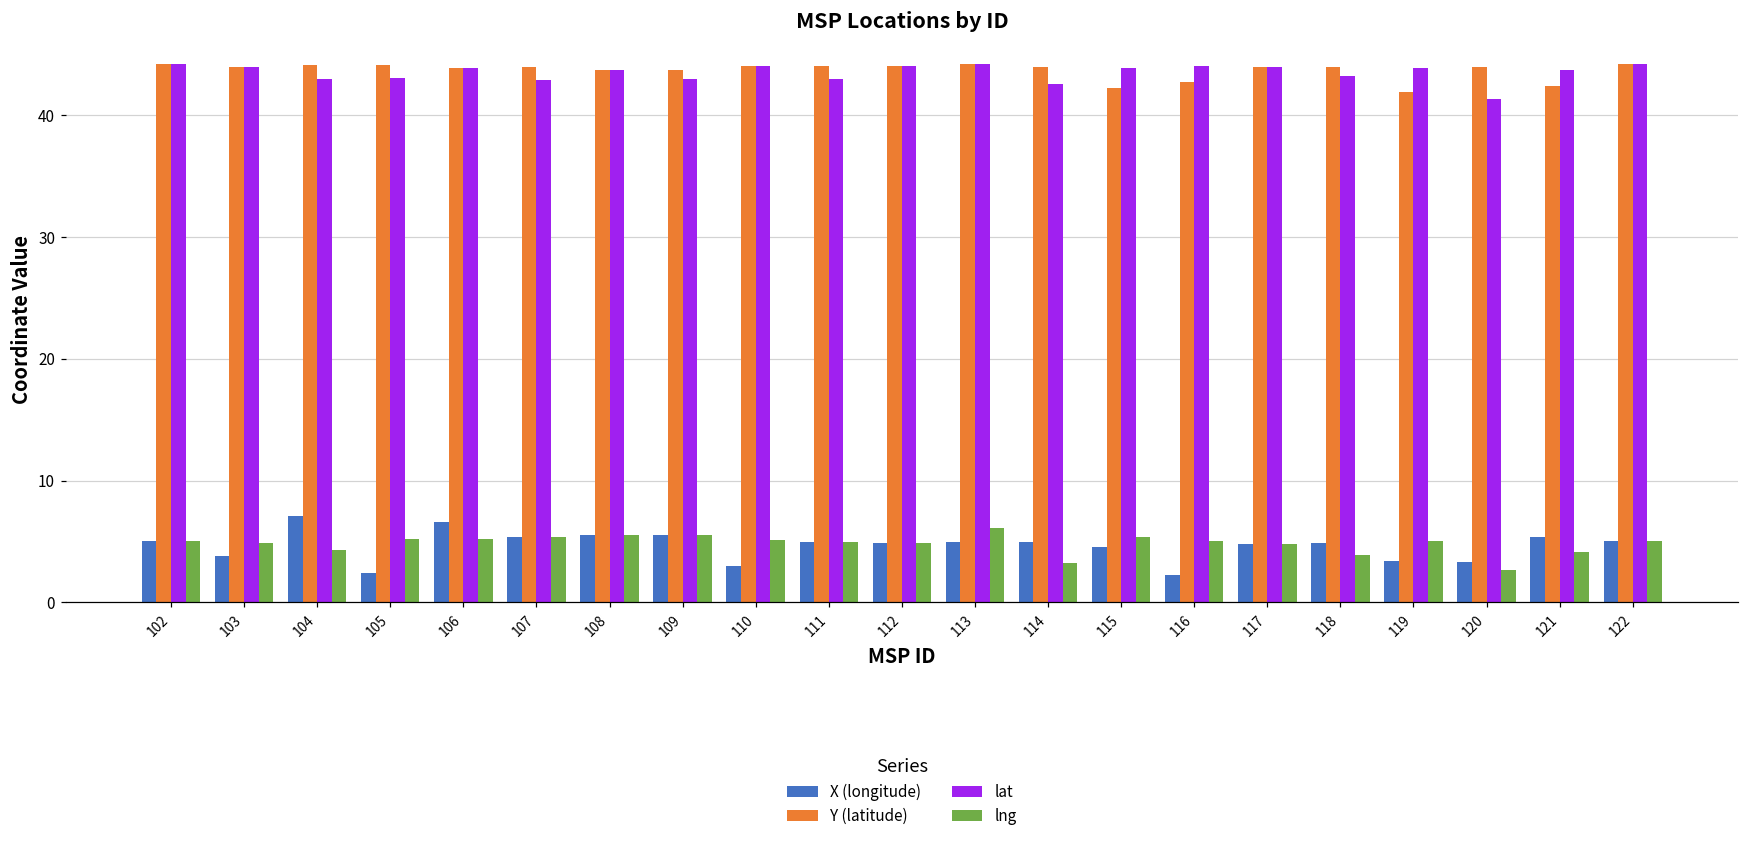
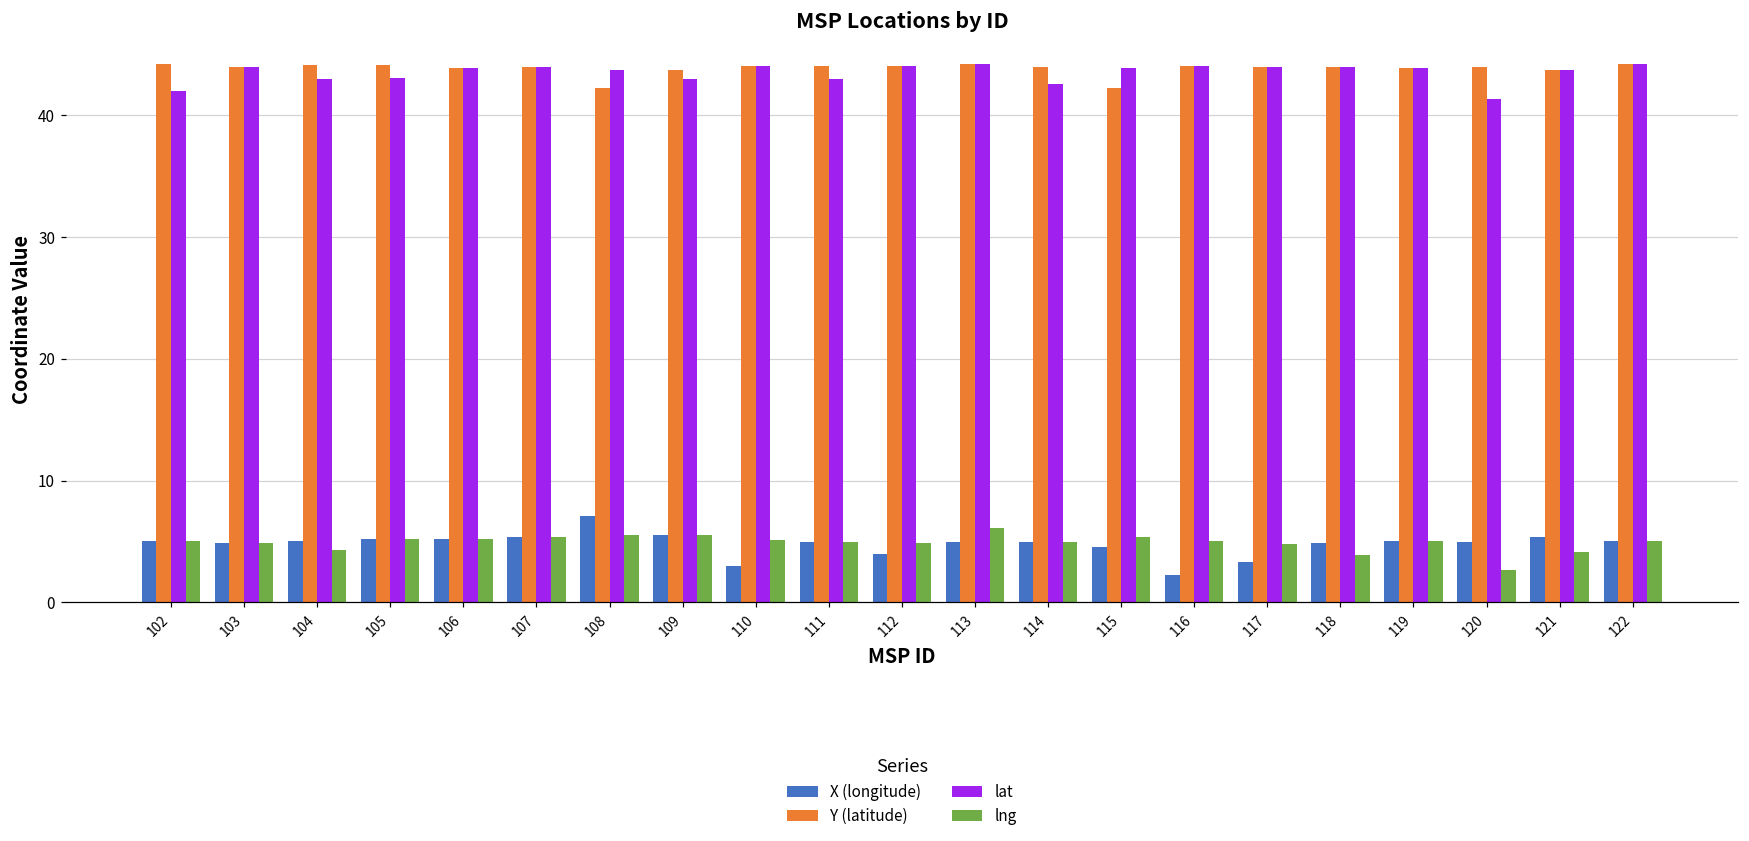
  {
    "X (longitude)": {
      "102": 5.0,
-     "103": 3.8,
-     "104": 7.1,
-     "105": 2.4,
-     "106": 6.6,
+     "103": 4.8,
+     "104": 5.0,
+     "105": 5.2,
+     "106": 5.2,
      "107": 5.4,
-     "108": 5.5,
+     "108": 7.1,
      "109": 5.5,
      "110": 3.0,
      "111": 4.9,
-     "112": 4.9,
+     "112": 4.0,
      "113": 5.0,
      "114": 4.9,
      "115": 4.5,
      "116": 2.3,
-     "117": 4.8,
+     "117": 3.3,
      "118": 4.9,
-     "119": 3.4,
-     "120": 3.3,
+     "119": 5.0,
+     "120": 4.9,
      "121": 5.4,
      "122": 5.1
    },
    "Y (latitude)": {
      "102": 44.2,
      "103": 44.0,
      "104": 44.1,
      "105": 44.1,
      "106": 43.9,
      "107": 44.0,
-     "108": 43.7,
+     "108": 42.2,
      "109": 43.7,
      "110": 44.0,
      "111": 44.0,
      "112": 44.0,
      "113": 44.2,
      "114": 44.0,
      "115": 42.2,
-     "116": 42.7,
+     "116": 44.0,
      "117": 43.9,
      "118": 44.0,
-     "119": 41.9,
+     "119": 43.8,
      "120": 43.9,
-     "121": 42.4,
+     "121": 43.7,
      "122": 44.2
    },
    "lat": {
-     "102": 44.2,
+     "102": 42.0,
      "103": 44.0,
      "104": 43.0,
      "105": 43.1,
      "106": 43.9,
-     "107": 42.9,
+     "107": 44.0,
      "108": 43.7,
      "109": 42.9,
      "110": 44.0,
      "111": 42.9,
      "112": 44.0,
      "113": 44.2,
      "114": 42.6,
      "115": 43.9,
      "116": 44.0,
      "117": 43.9,
-     "118": 43.2,
+     "118": 44.0,
      "119": 43.8,
      "120": 41.3,
      "121": 43.7,
      "122": 44.2
    },
    "lng": {
      "102": 5.0,
      "103": 4.8,
      "104": 4.3,
      "105": 5.2,
      "106": 5.2,
      "107": 5.4,
      "108": 5.5,
      "109": 5.5,
      "110": 5.2,
      "111": 4.9,
      "112": 4.9,
      "113": 6.1,
-     "114": 3.2,
+     "114": 4.9,
      "115": 5.4,
      "116": 5.0,
      "117": 4.8,
      "118": 3.9,
      "119": 5.0,
      "120": 2.7,
      "121": 4.2,
      "122": 5.1
    }
  }
